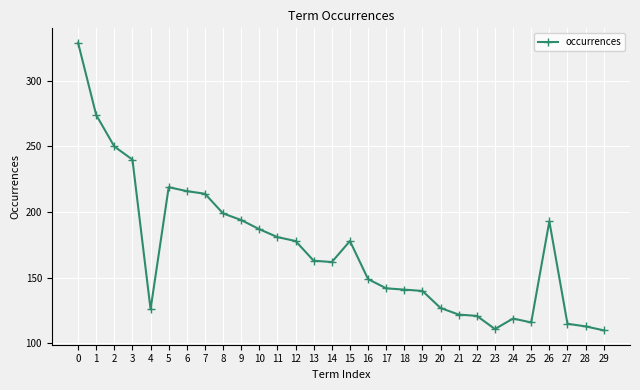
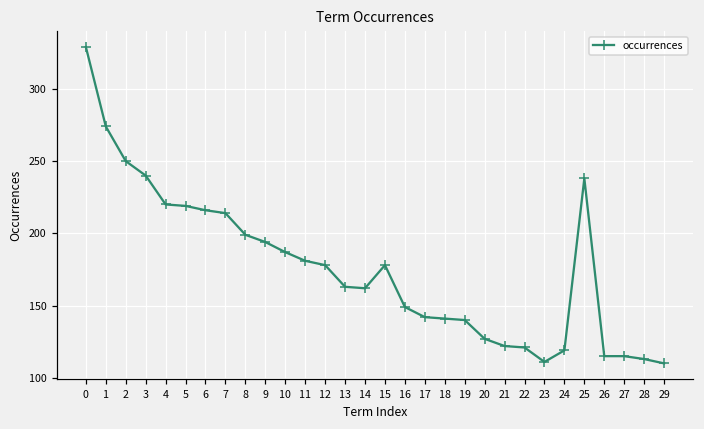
  {
    "0": 329,
    "1": 274,
    "2": 250,
    "3": 240,
-   "4": 126,
+   "4": 220,
    "5": 219,
    "6": 216,
    "7": 214,
    "8": 199,
    "9": 194,
    "10": 187,
    "11": 181,
    "12": 178,
    "13": 163,
    "14": 162,
    "15": 178,
    "16": 149,
    "17": 142,
    "18": 141,
    "19": 140,
    "20": 127,
    "21": 122,
    "22": 121,
    "23": 111,
    "24": 119,
-   "25": 116,
-   "26": 193,
+   "25": 238,
+   "26": 115,
    "27": 115,
    "28": 113,
    "29": 110
  }
